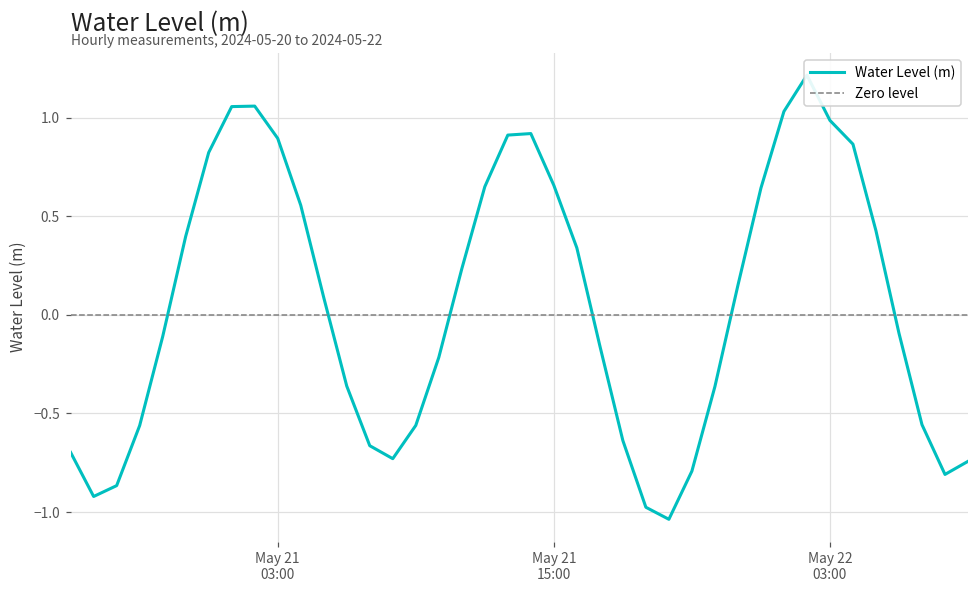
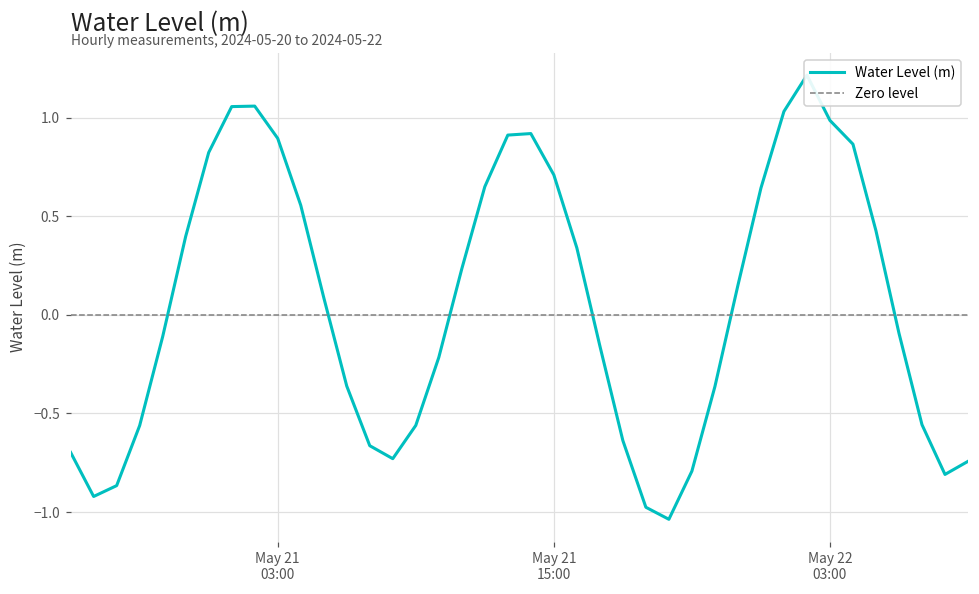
  {
    "May 21 03:00": 0.90,
-   "May 21 15:00": 0.66,
+   "May 21 15:00": 0.71,
    "May 22 03:00": 0.99
  }
